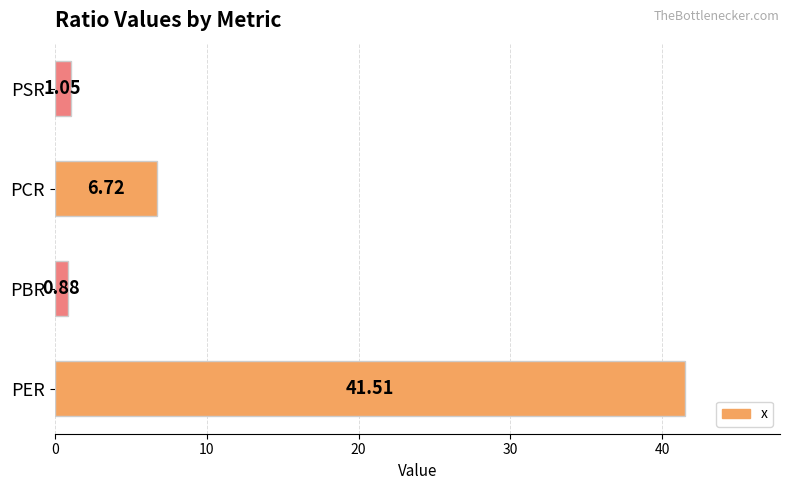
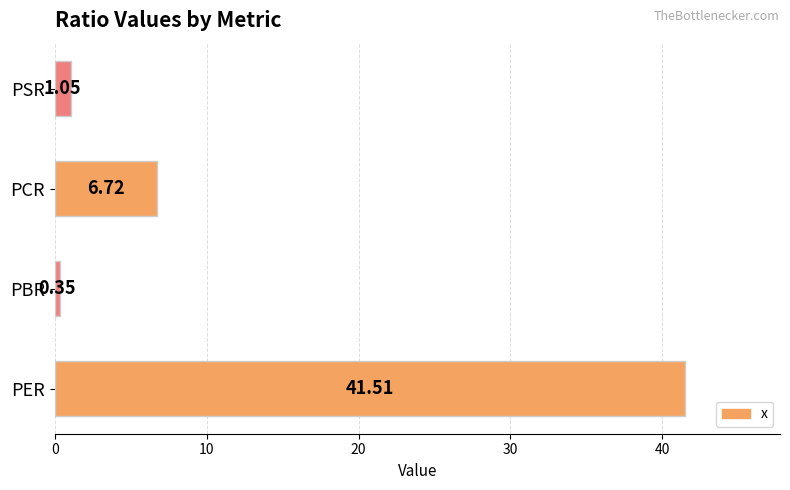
  {
    "PSR": 1.05,
    "PCR": 6.72,
-   "PBR": 0.88,
+   "PBR": 0.35,
    "PER": 41.51
  }
